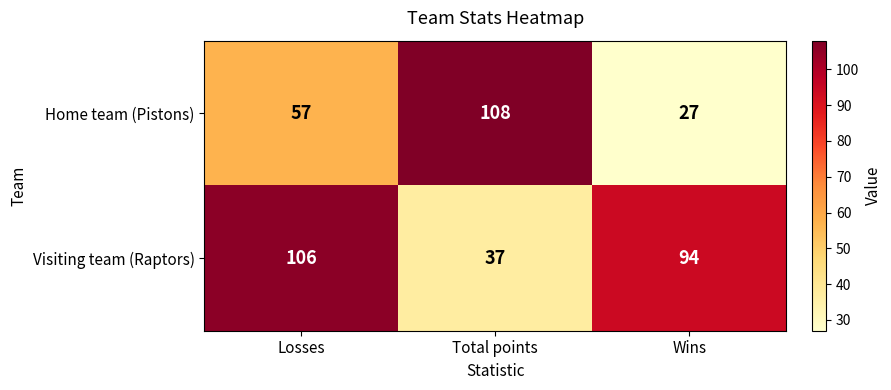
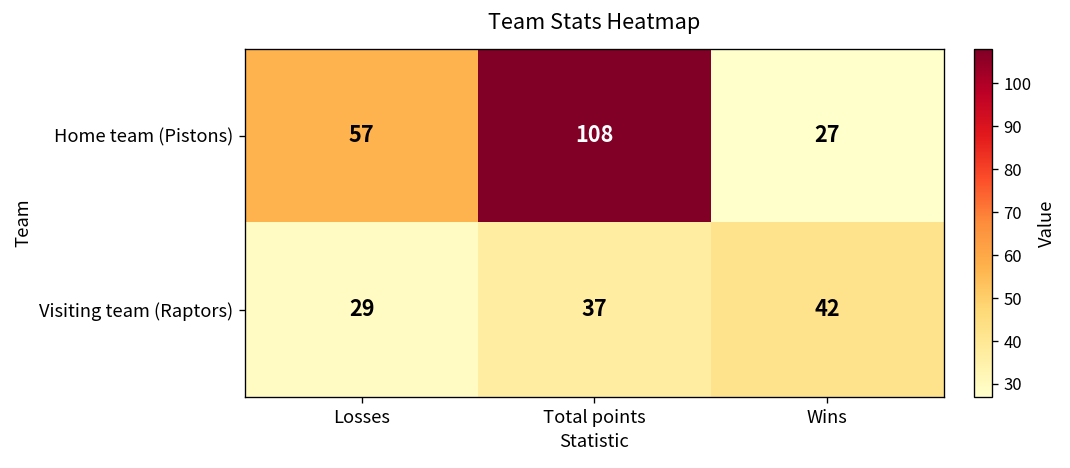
  {
    "Home team (Pistons)": {
      "Losses": 57,
      "Total points": 108,
      "Wins": 27
    },
    "Visiting team (Raptors)": {
-     "Losses": 106,
+     "Losses": 29,
      "Total points": 37,
-     "Wins": 94
+     "Wins": 42
    }
  }
